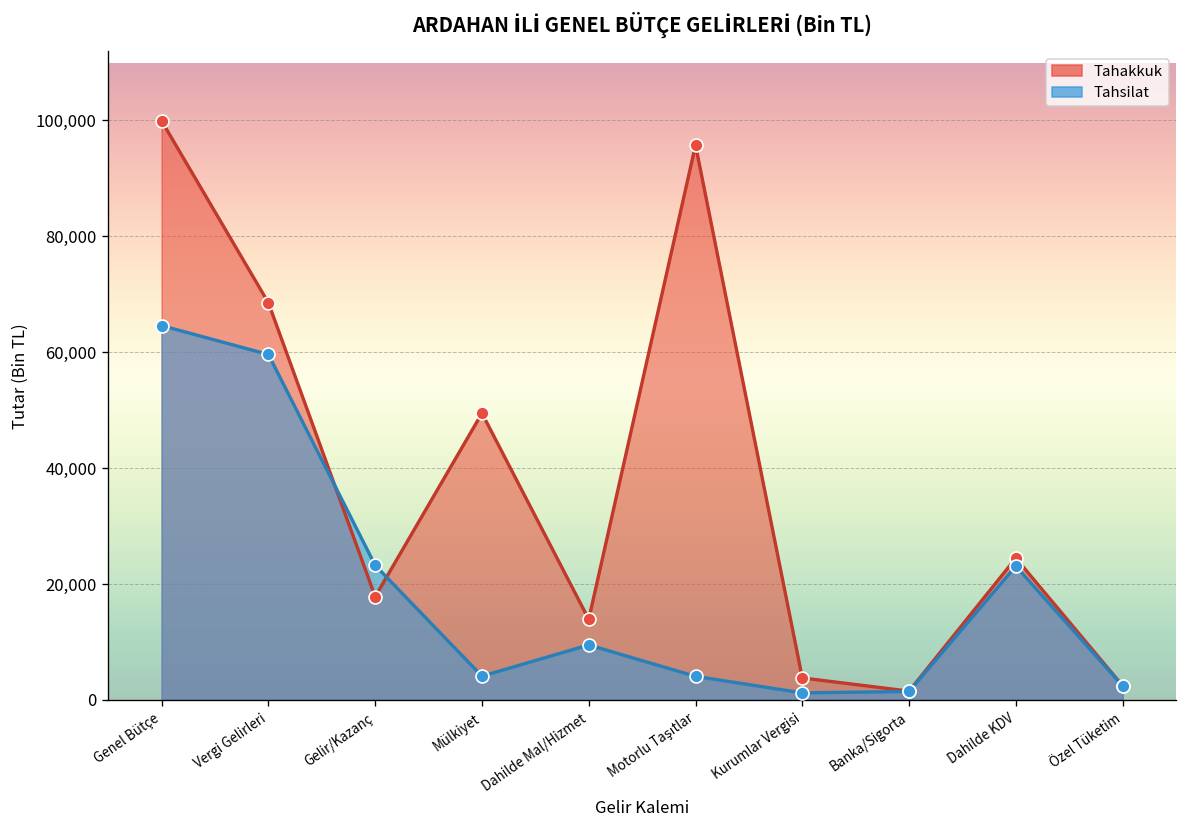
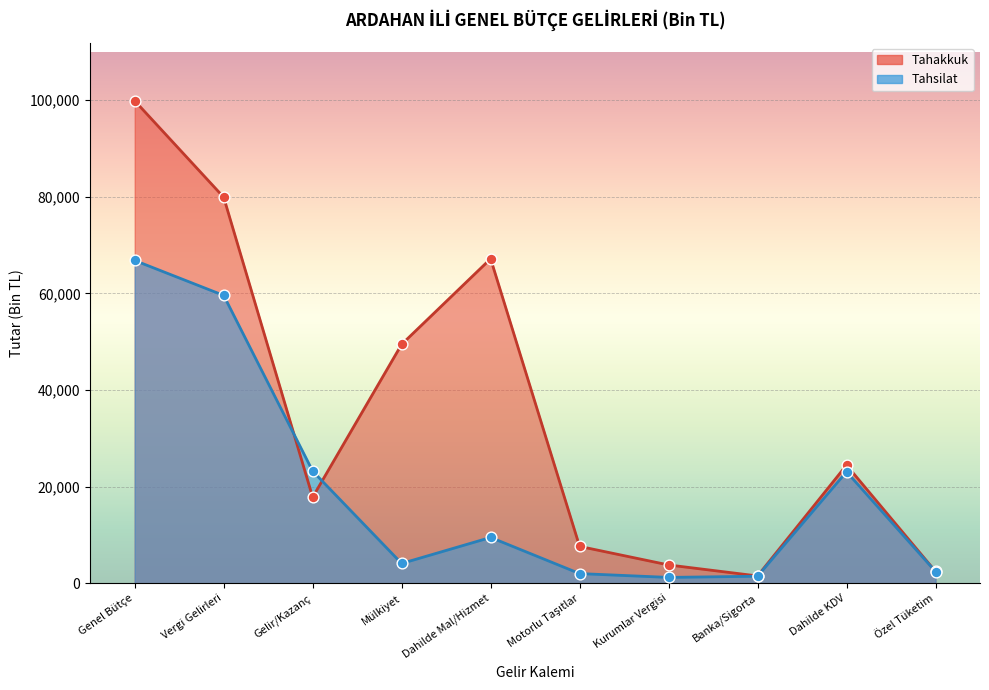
  {
    "Tahakkuk": {
      "Genel Bütçe": "100,000",
-     "Vergi Gelirleri": "68,000",
+     "Vergi Gelirleri": "80,000",
      "Gelir/Kazanç": "18,000",
      "Mülkiyet": "49,000",
-     "Dahilde Mal/Hizmet": "14,000",
-     "Motorlu Taşıtlar": "96,000",
+     "Dahilde Mal/Hizmet": "67,000",
+     "Motorlu Taşıtlar": "8,000",
      "Kurumlar Vergisi": "4,000",
      "Dahilde KDV": "24,000"
    },
    "Tahsilat": {
-     "Genel Bütçe": "65,000",
+     "Genel Bütçe": "67,000",
      "Vergi Gelirleri": "60,000",
      "Gelir/Kazanç": "23,000",
      "Mülkiyet": "4,000",
      "Dahilde Mal/Hizmet": "9,000",
-     "Motorlu Taşıtlar": "4,000",
+     "Motorlu Taşıtlar": "2,000",
      "Kurumlar Vergisi": "1,000",
      "Dahilde KDV": "23,000"
    }
  }
